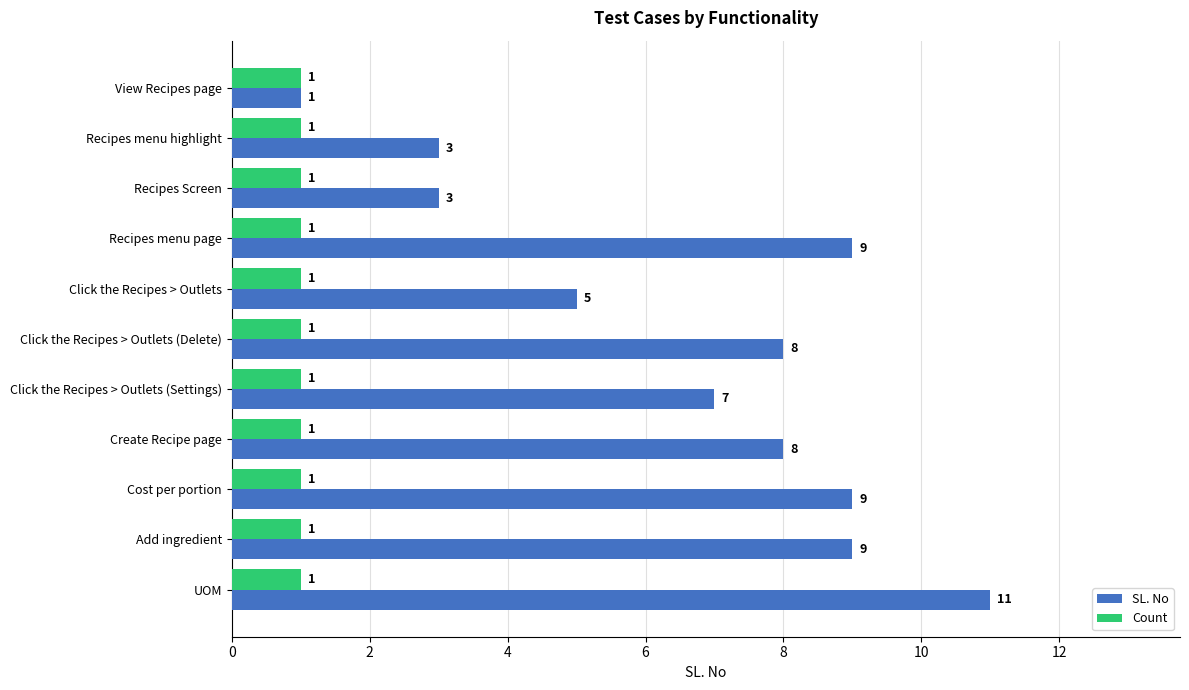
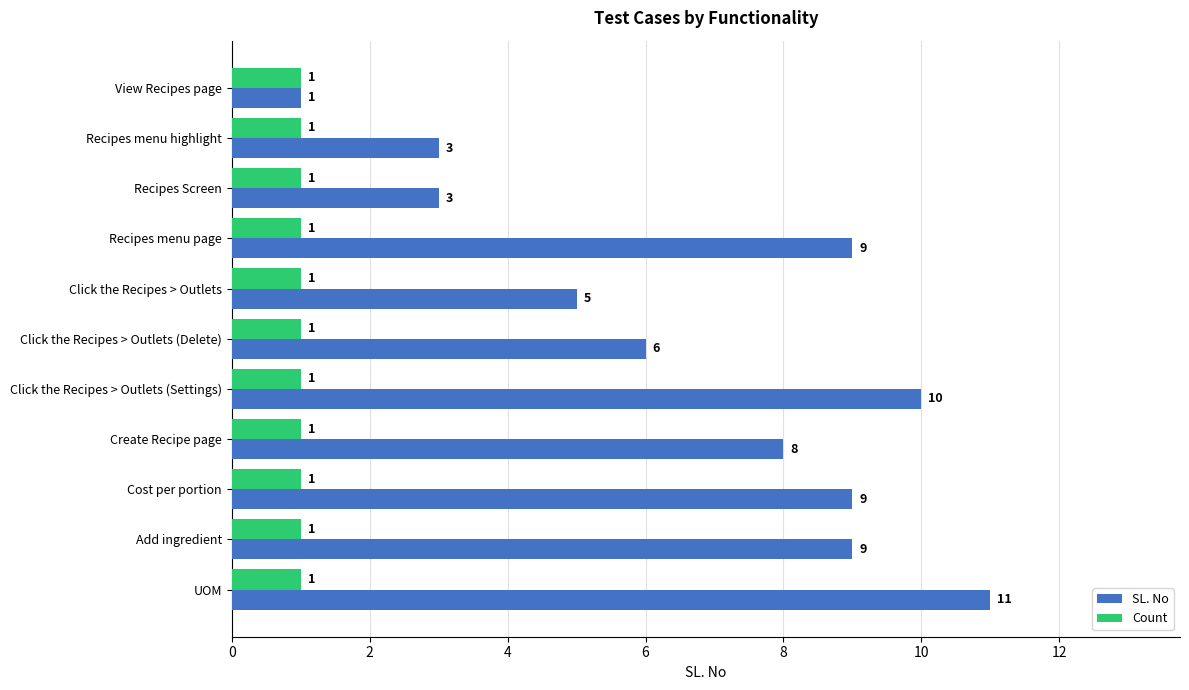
  {
    "SL. No": {
      "View Recipes page": 1,
      "Recipes menu highlight": 3,
      "Recipes Screen": 3,
      "Recipes menu page": 9,
      "Click the Recipes > Outlets": 5,
-     "Click the Recipes > Outlets (Delete)": 8,
-     "Click the Recipes > Outlets (Settings)": 7,
+     "Click the Recipes > Outlets (Delete)": 6,
+     "Click the Recipes > Outlets (Settings)": 10,
      "Create Recipe page": 8,
      "Cost per portion": 9,
      "Add ingredient": 9,
      "UOM": 11
    },
    "Count": {
      "View Recipes page": 1,
      "Recipes menu highlight": 1,
      "Recipes Screen": 1,
      "Recipes menu page": 1,
      "Click the Recipes > Outlets": 1,
      "Click the Recipes > Outlets (Delete)": 1,
      "Click the Recipes > Outlets (Settings)": 1,
      "Create Recipe page": 1,
      "Cost per portion": 1,
      "Add ingredient": 1,
      "UOM": 1
    }
  }
